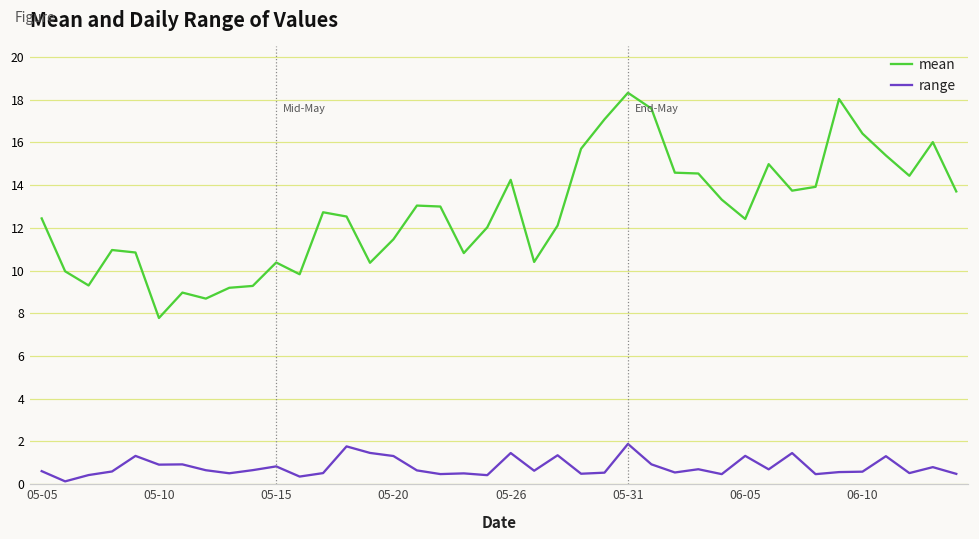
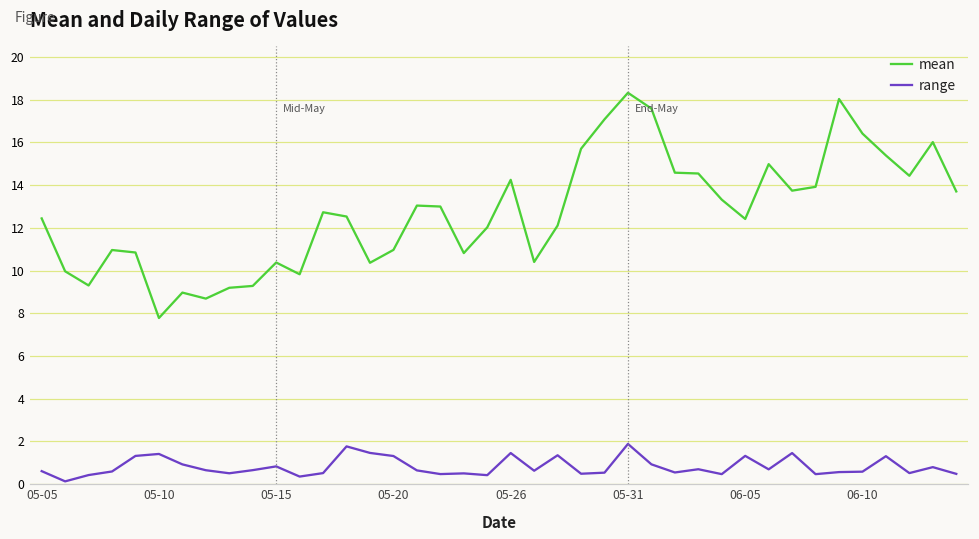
  {
    "mean": {
      "05-05": 12.4,
      "05-10": 7.8,
      "05-15": 10.4,
-     "05-20": 11.5,
+     "05-20": 11.0,
      "05-26": 14.2,
      "05-31": 18.3,
      "06-05": 12.4,
      "06-10": 16.4
    },
    "range": {
      "05-05": 0.6,
-     "05-10": 0.9,
+     "05-10": 1.4,
      "05-15": 0.8,
      "05-20": 1.3,
      "05-26": 1.5,
      "05-31": 1.9,
      "06-05": 1.3,
      "06-10": 0.6
    }
  }
